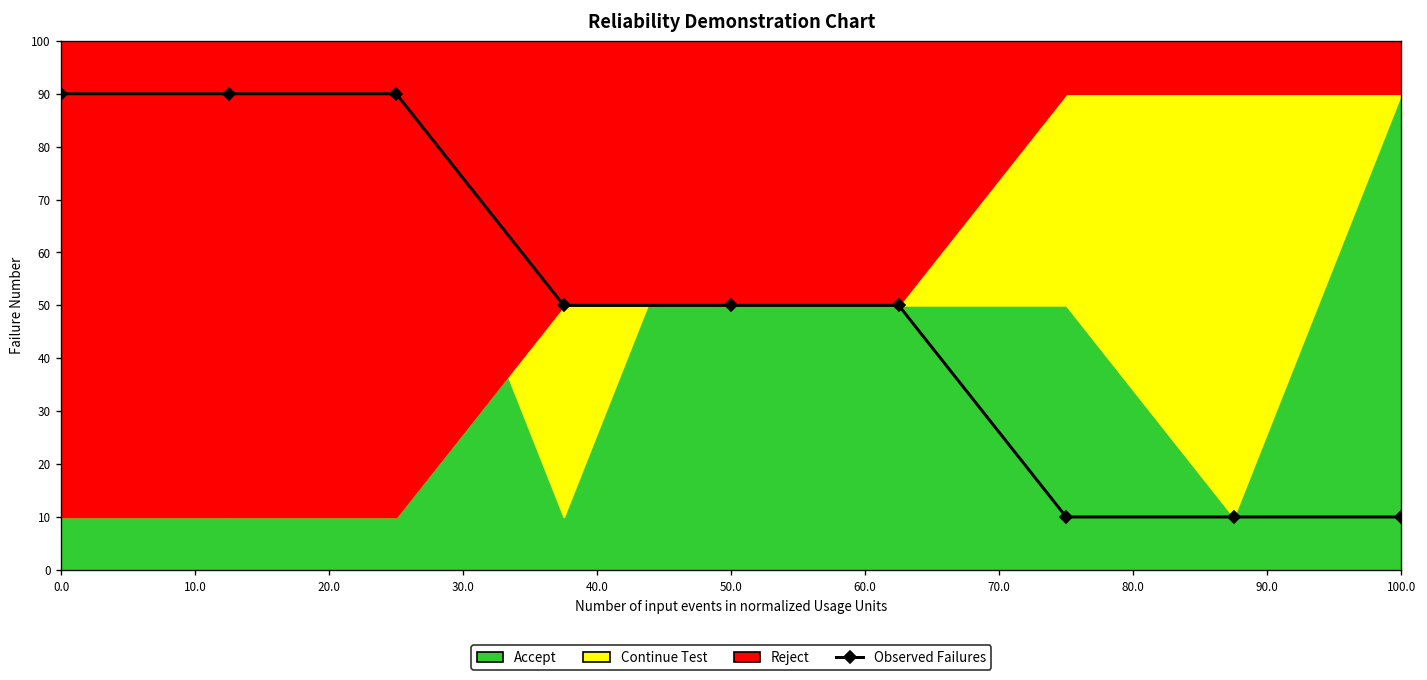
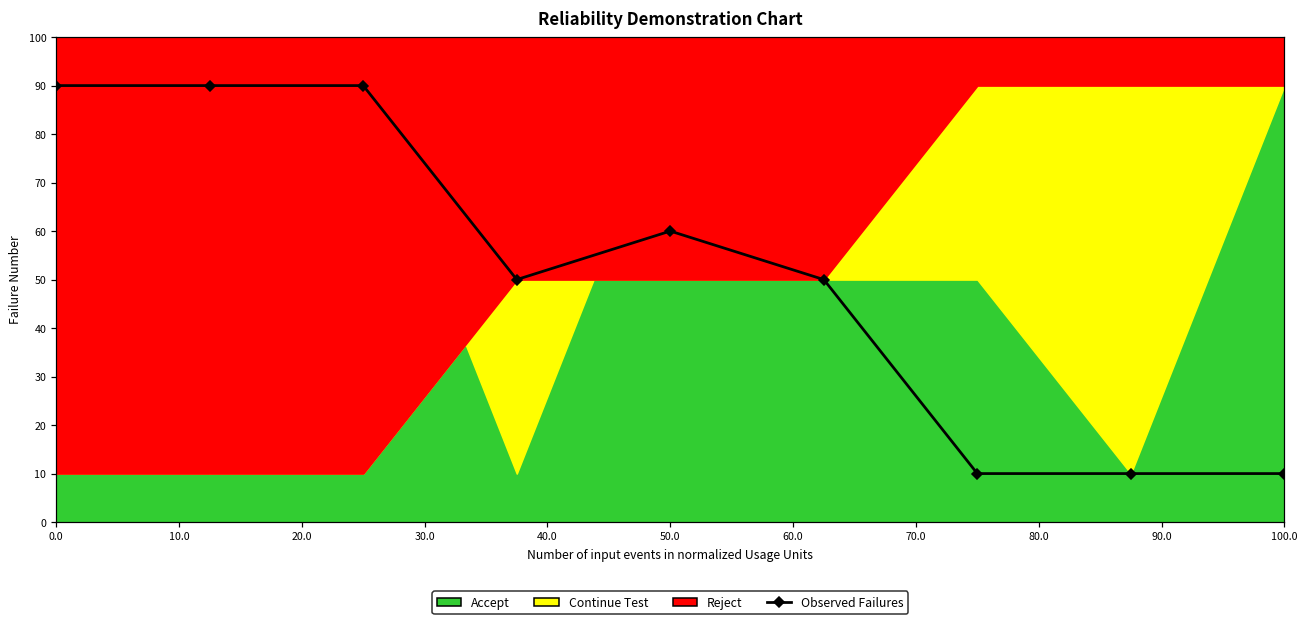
  {
    "Observed Failures": {
      "0.0": 90,
-     "50.0": 50,
+     "50.0": 60,
      "100.0": 10
    },
    "Reject": {
      "100.0": 10
    }
  }
